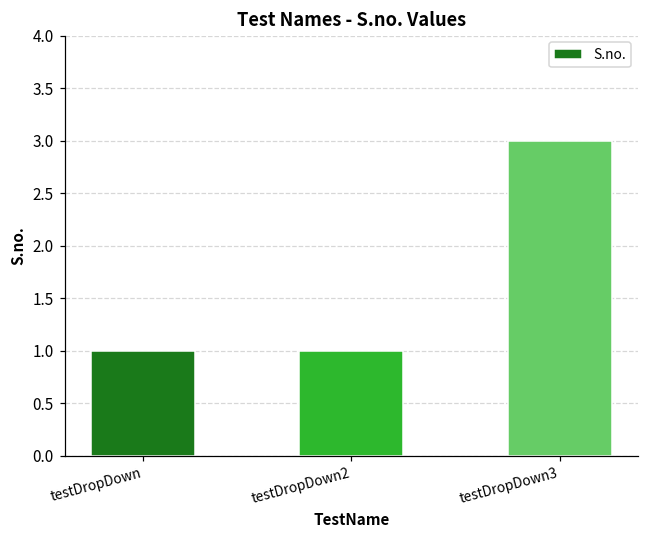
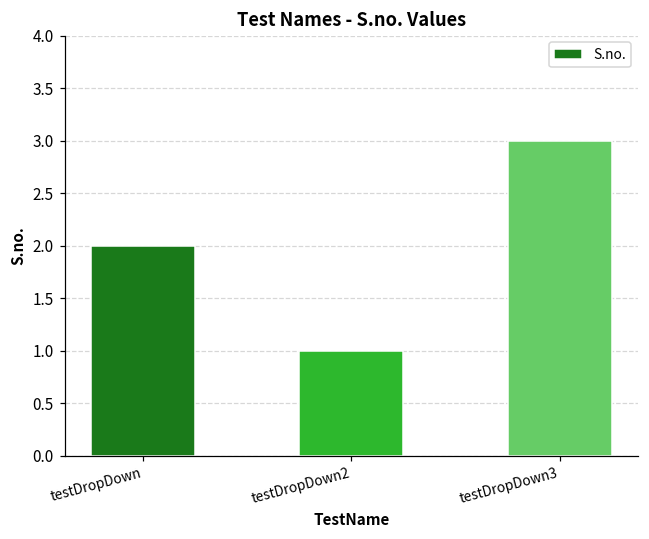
  {
-   "testDropDown": 1,
+   "testDropDown": 2,
    "testDropDown2": 1,
    "testDropDown3": 3
  }
